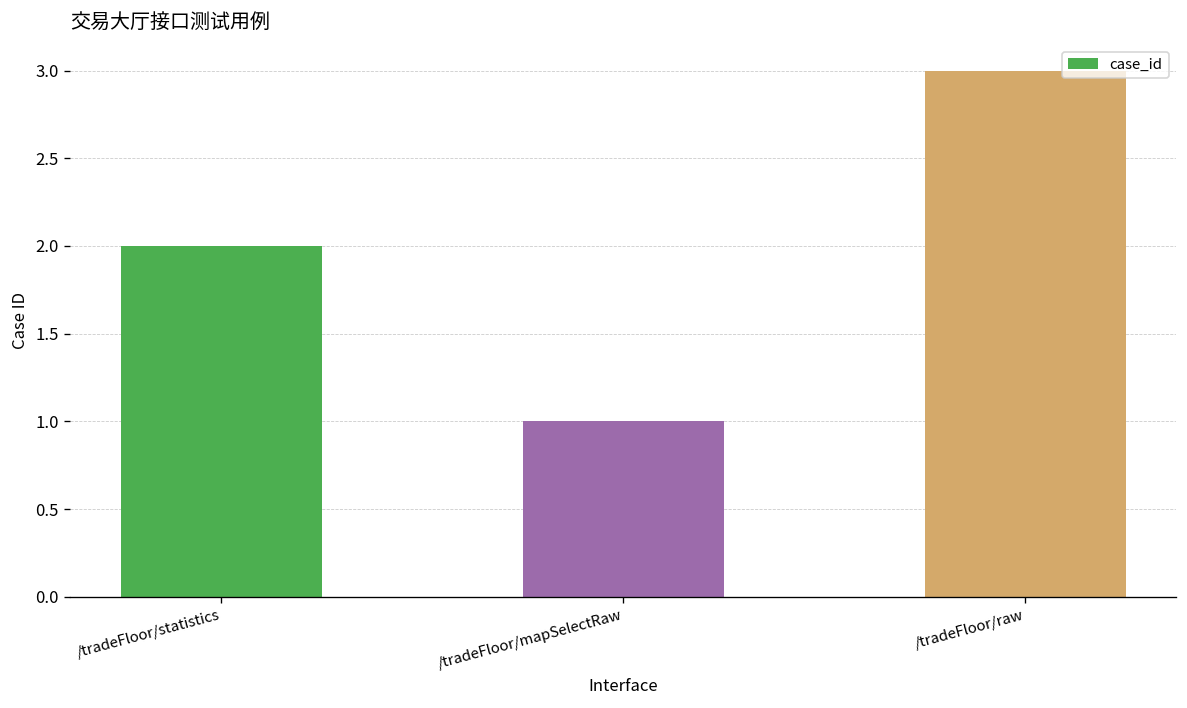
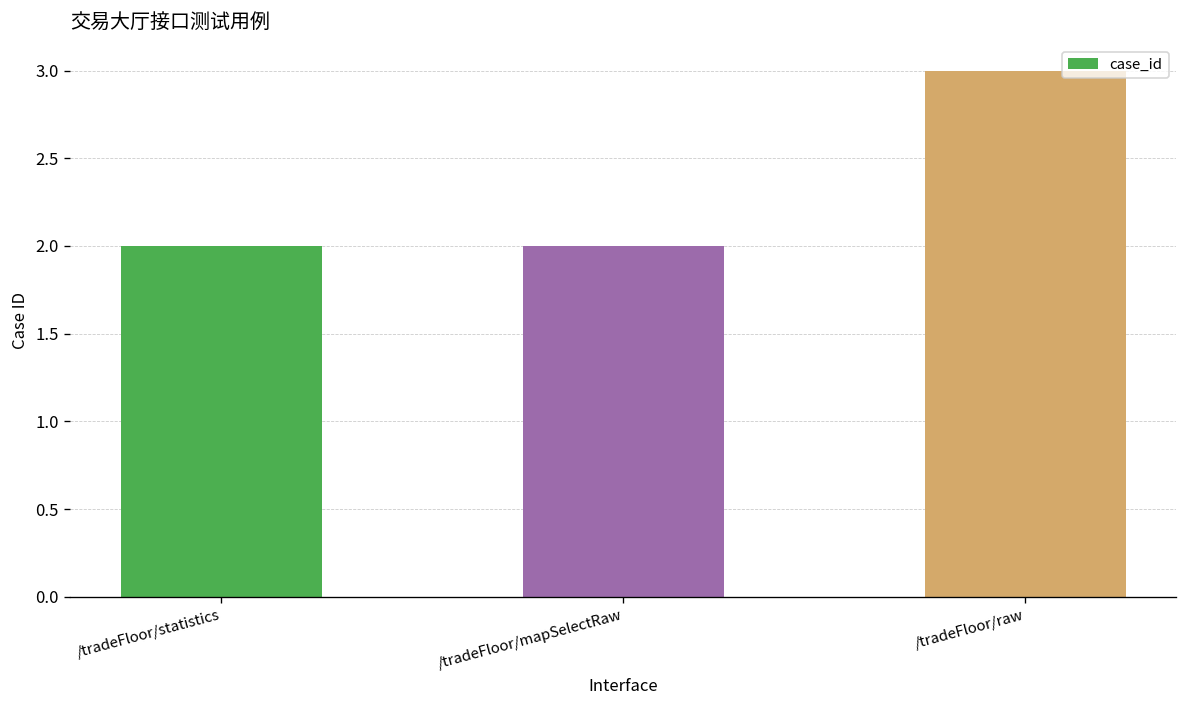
  {
    "/tradeFloor/statistics": 2,
-   "/tradeFloor/mapSelectRaw": 1,
+   "/tradeFloor/mapSelectRaw": 2,
    "/tradeFloor/raw": 3
  }
